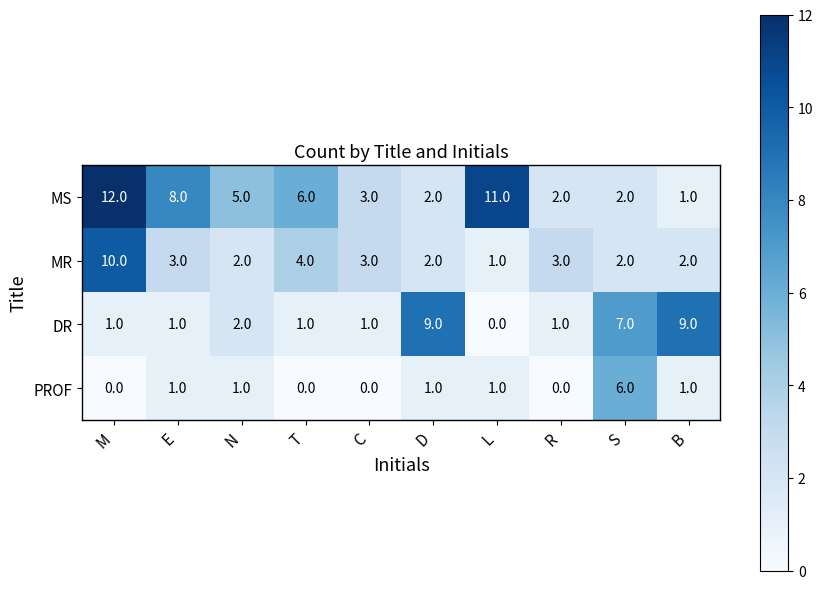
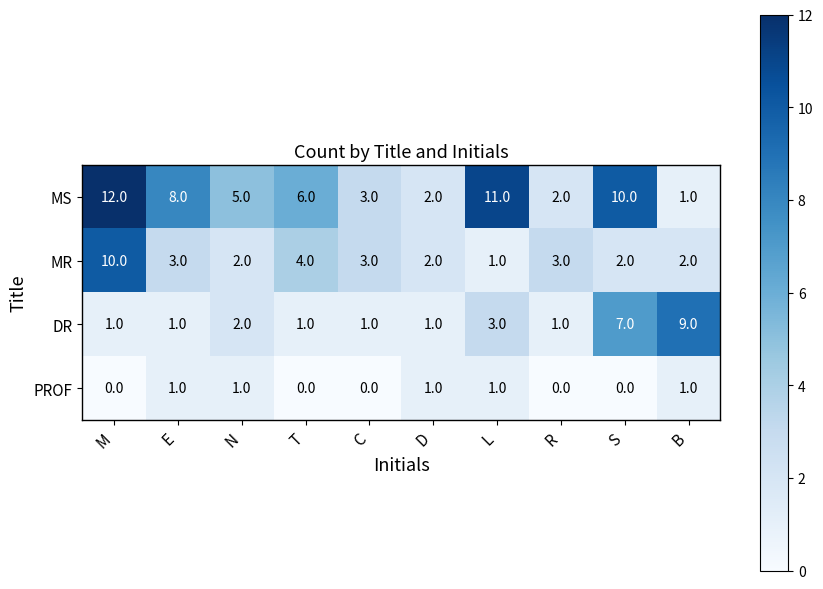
  {
    "MS": {
      "M": 12.0,
      "E": 8.0,
      "N": 5.0,
      "T": 6.0,
      "C": 3.0,
      "D": 2.0,
      "L": 11.0,
      "R": 2.0,
-     "S": 2.0,
+     "S": 10.0,
      "B": 1.0
    },
    "MR": {
      "M": 10.0,
      "E": 3.0,
      "N": 2.0,
      "T": 4.0,
      "C": 3.0,
      "D": 2.0,
      "L": 1.0,
      "R": 3.0,
      "S": 2.0,
      "B": 2.0
    },
    "DR": {
      "M": 1.0,
      "E": 1.0,
      "N": 2.0,
      "T": 1.0,
      "C": 1.0,
-     "D": 9.0,
-     "L": 0.0,
+     "D": 1.0,
+     "L": 3.0,
      "R": 1.0,
      "S": 7.0,
      "B": 9.0
    },
    "PROF": {
      "M": 0.0,
      "E": 1.0,
      "N": 1.0,
      "T": 0.0,
      "C": 0.0,
      "D": 1.0,
      "L": 1.0,
      "R": 0.0,
-     "S": 6.0,
+     "S": 0.0,
      "B": 1.0
    }
  }
